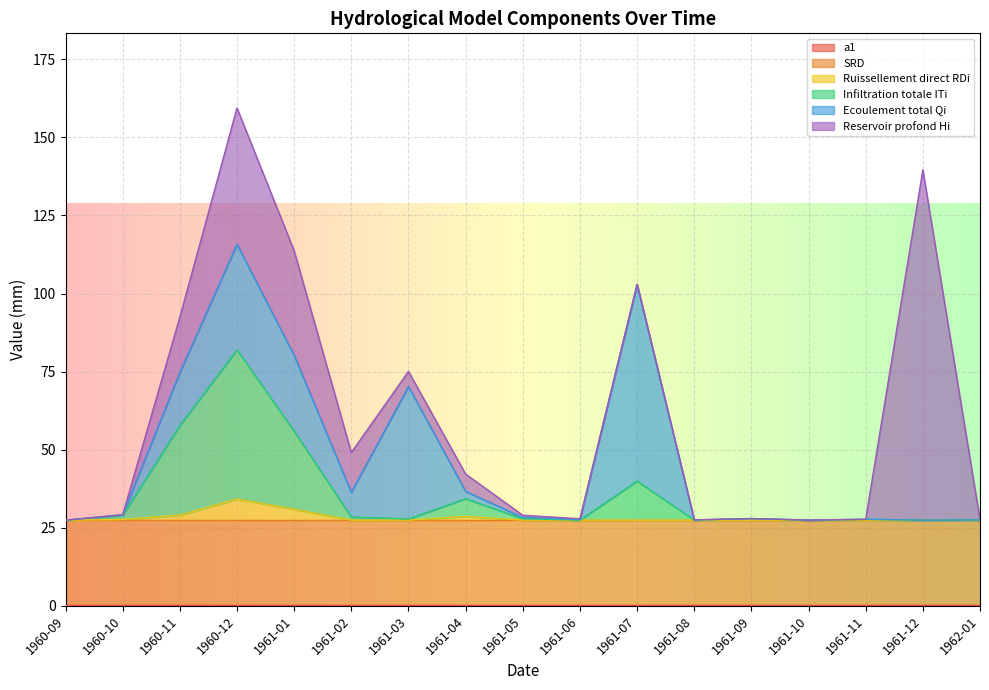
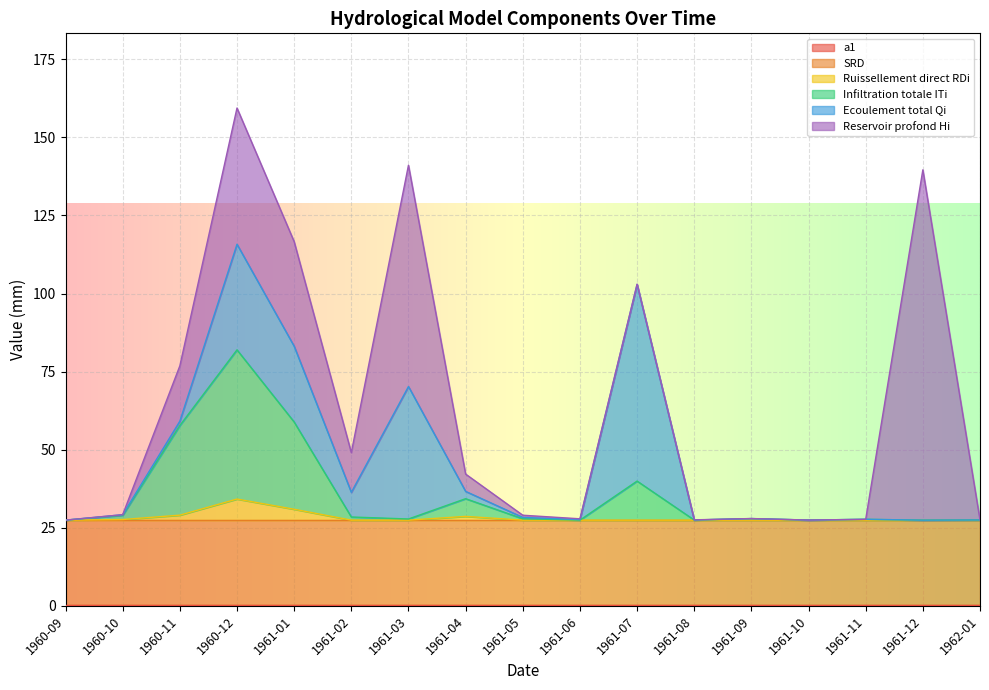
  {
    "Ruissellement direct RDi": {
      "1960-11": 2,
      "1960-12": 7,
      "1961-01": 3,
      "1961-04": 1
    },
    "Infiltration totale ITi": {
      "1960-11": 29,
      "1960-12": 48,
-     "1961-01": 25,
+     "1961-01": 28,
      "1961-02": 1,
      "1961-04": 6,
      "1961-07": 13
    },
    "Ecoulement total Qi": {
-     "1960-11": 17,
+     "1960-11": 1,
      "1960-12": 34,
      "1961-01": 24,
      "1961-02": 8,
      "1961-03": 42,
      "1961-04": 2
    },
    "Reservoir profond Hi": {
      "1960-11": 18,
      "1960-12": 44,
      "1961-01": 33,
      "1961-02": 13,
-     "1961-03": 5,
+     "1961-03": 71,
      "1961-04": 6,
      "1961-12": 112
    }
  }
